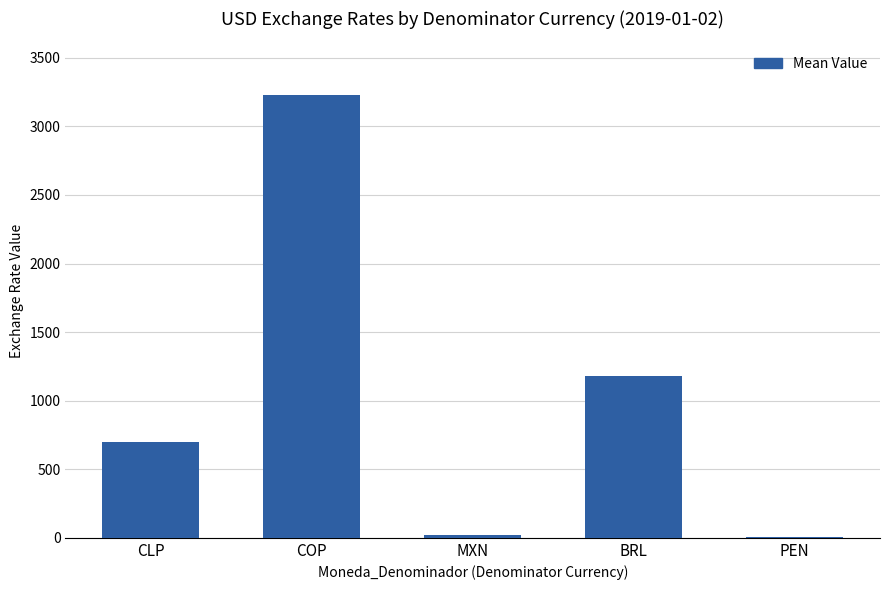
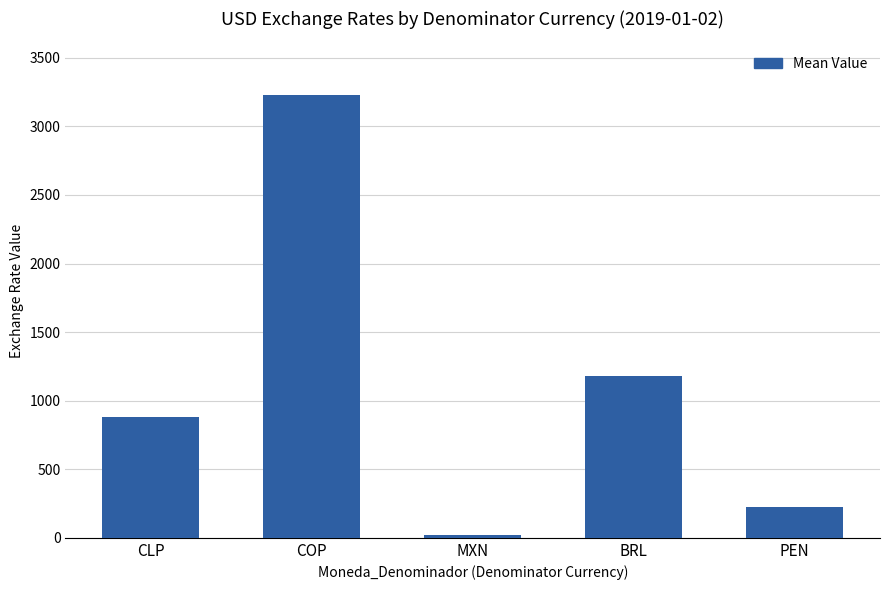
  {
-   "CLP": 700,
+   "CLP": 880,
    "COP": 3230,
    "MXN": 20,
    "BRL": 1180,
-   "PEN": 0
+   "PEN": 220
  }
